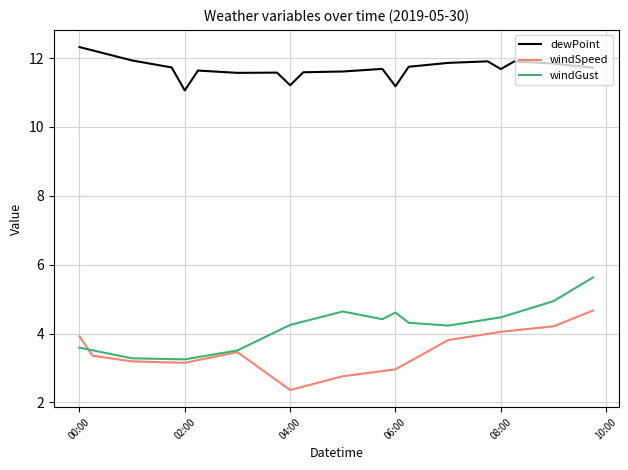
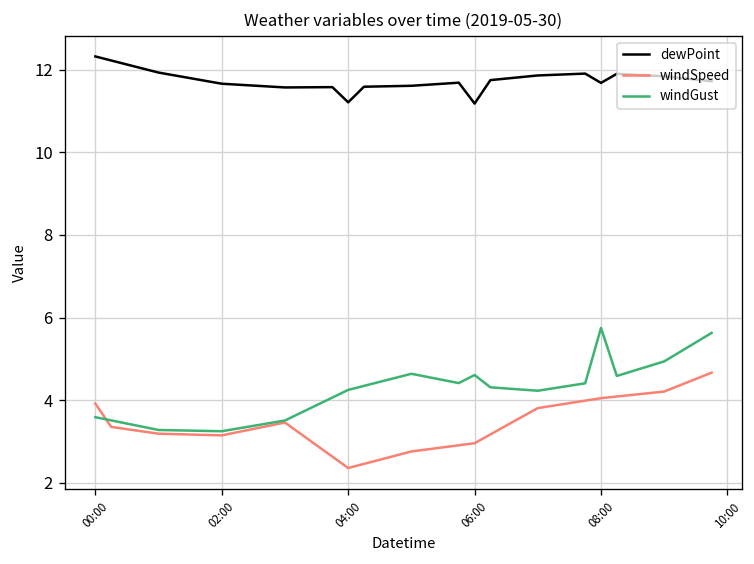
  {
    "dewPoint": {
      "00:00": 12.3,
-     "02:00": 11.1,
+     "02:00": 11.7,
      "04:00": 11.2,
      "06:00": 11.2,
      "08:00": 11.7
    },
    "windSpeed": {
      "00:00": 3.9,
      "02:00": 3.2,
      "04:00": 2.4,
      "06:00": 3.0,
      "08:00": 4.1
    },
    "windGust": {
      "00:00": 3.6,
      "02:00": 3.3,
      "04:00": 4.3,
      "06:00": 4.6,
-     "08:00": 4.5
+     "08:00": 5.8
    }
  }
